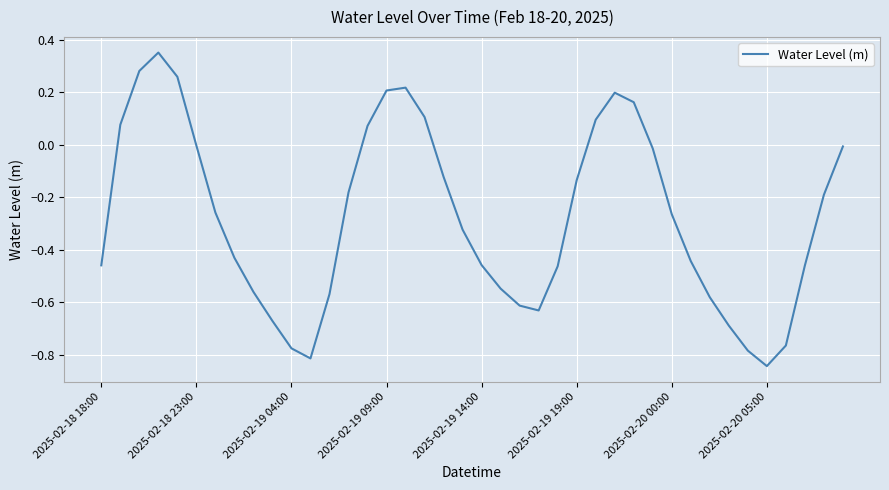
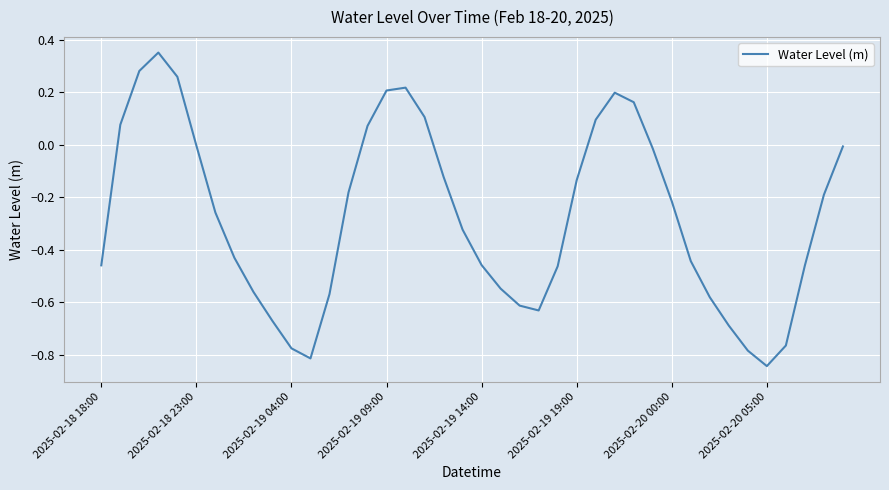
  {
    "2025-02-18 18:00": -0.46,
    "2025-02-18 23:00": 0.00,
    "2025-02-19 04:00": -0.78,
    "2025-02-19 09:00": 0.21,
    "2025-02-19 14:00": -0.46,
    "2025-02-19 19:00": -0.14,
-   "2025-02-20 00:00": -0.26,
+   "2025-02-20 00:00": -0.22,
    "2025-02-20 05:00": -0.84
  }
